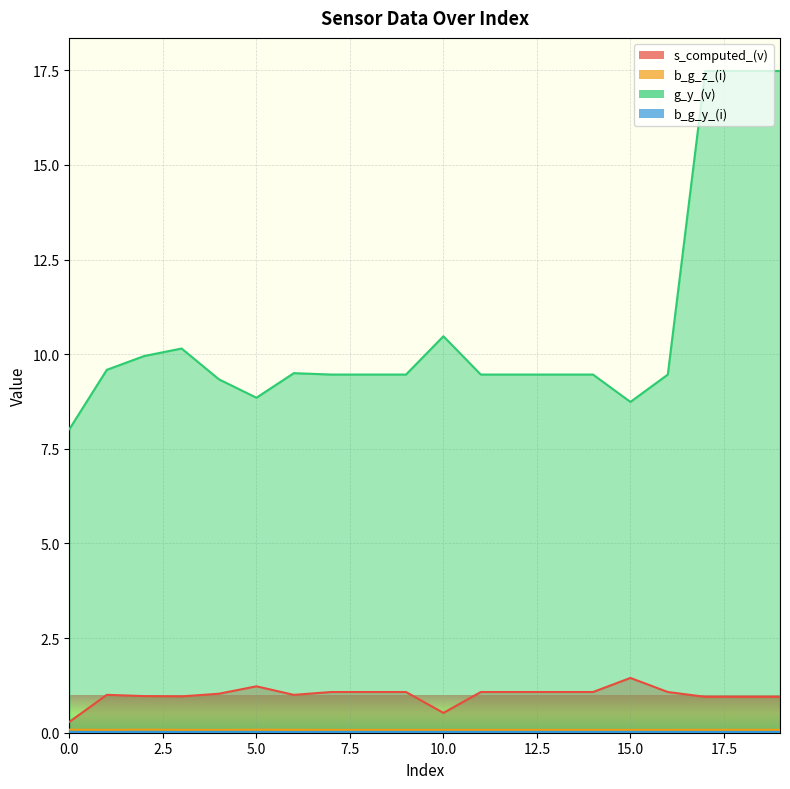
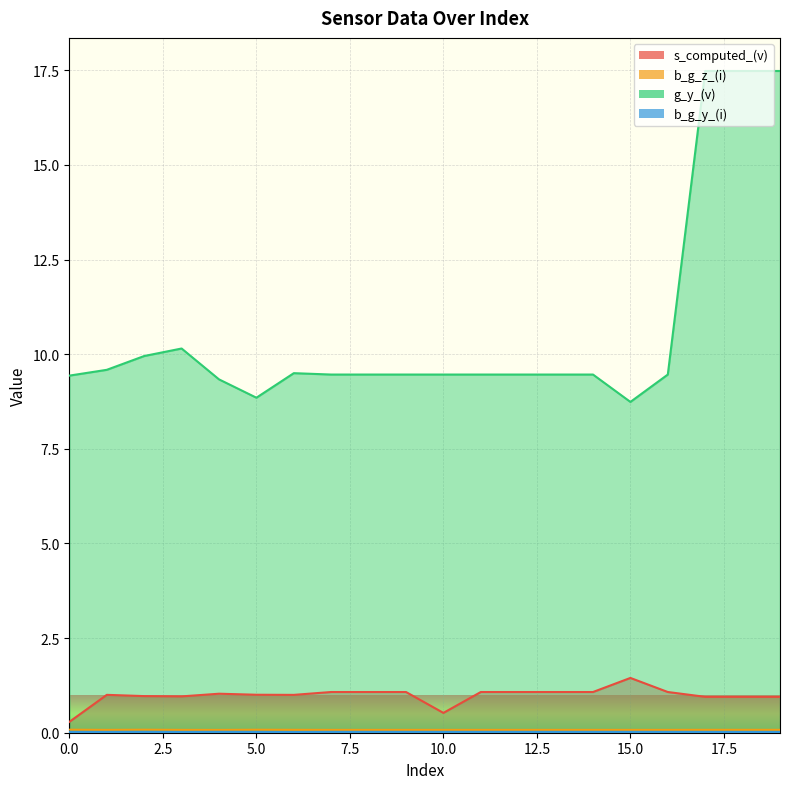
  {
    "s_computed_(v)": {
      "0.0": 0.3,
-     "5.0": 1.2,
+     "5.0": 1.0,
      "10.0": 0.5,
      "15.0": 1.4
    },
    "g_y_(v)": {
-     "0.0": 8.0,
+     "0.0": 9.4,
      "5.0": 8.9,
-     "10.0": 10.5,
+     "10.0": 9.5,
      "15.0": 8.7
    }
  }
